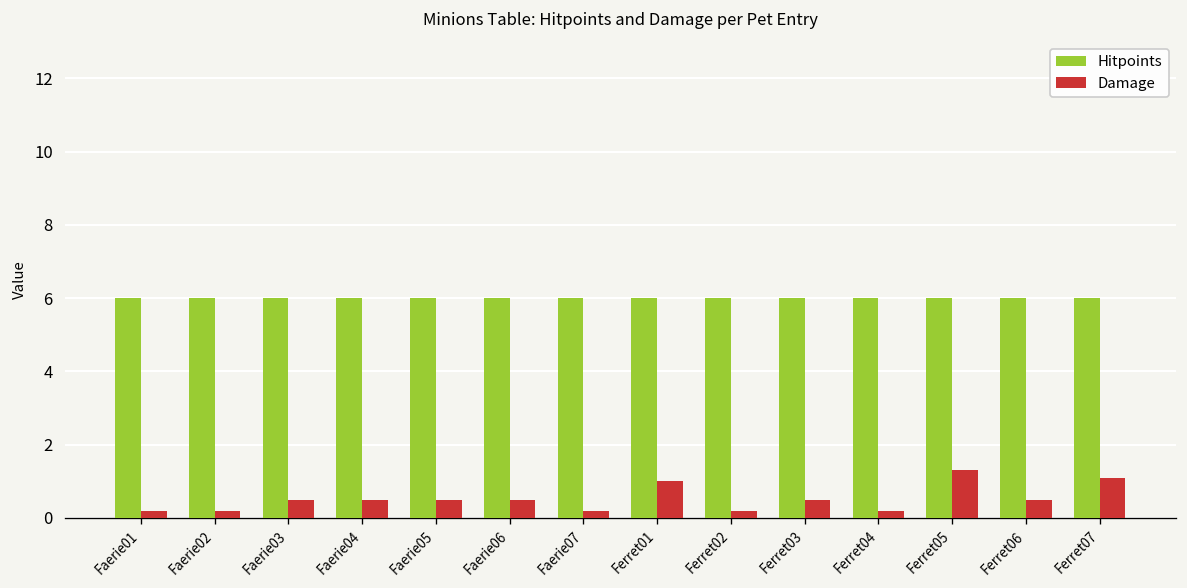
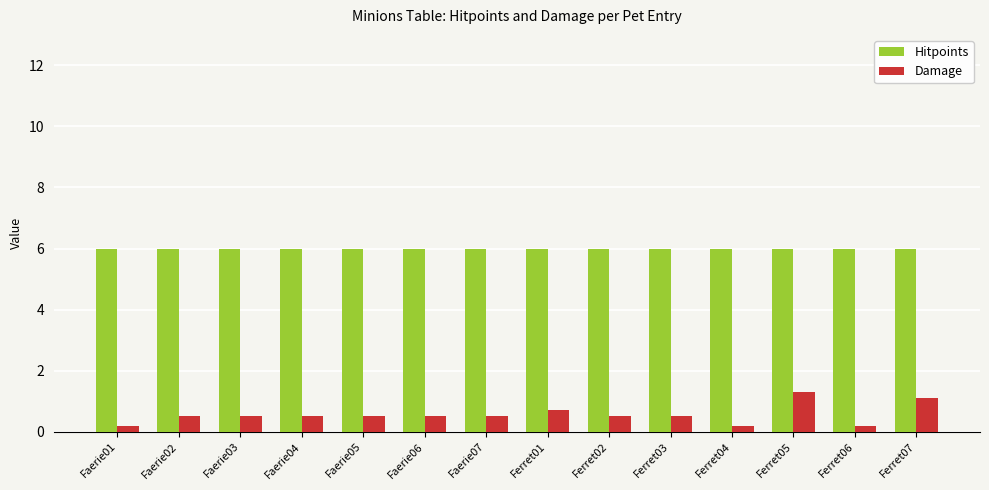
  {
    "Hitpoints": {
      "Faerie01": 6.0,
      "Faerie02": 6.0,
      "Faerie03": 6.0,
      "Faerie04": 6.0,
      "Faerie05": 6.0,
      "Faerie06": 6.0,
      "Faerie07": 6.0,
      "Ferret01": 6.0,
      "Ferret02": 6.0,
      "Ferret03": 6.0,
      "Ferret04": 6.0,
      "Ferret05": 6.0,
      "Ferret06": 6.0,
      "Ferret07": 6.0
    },
    "Damage": {
      "Faerie01": 0.2,
-     "Faerie02": 0.2,
+     "Faerie02": 0.5,
      "Faerie03": 0.5,
      "Faerie04": 0.5,
      "Faerie05": 0.5,
      "Faerie06": 0.5,
-     "Faerie07": 0.2,
-     "Ferret01": 1.0,
-     "Ferret02": 0.2,
+     "Faerie07": 0.5,
+     "Ferret01": 0.7,
+     "Ferret02": 0.5,
      "Ferret03": 0.5,
      "Ferret04": 0.2,
      "Ferret05": 1.3,
-     "Ferret06": 0.5,
+     "Ferret06": 0.2,
      "Ferret07": 1.1
    }
  }
